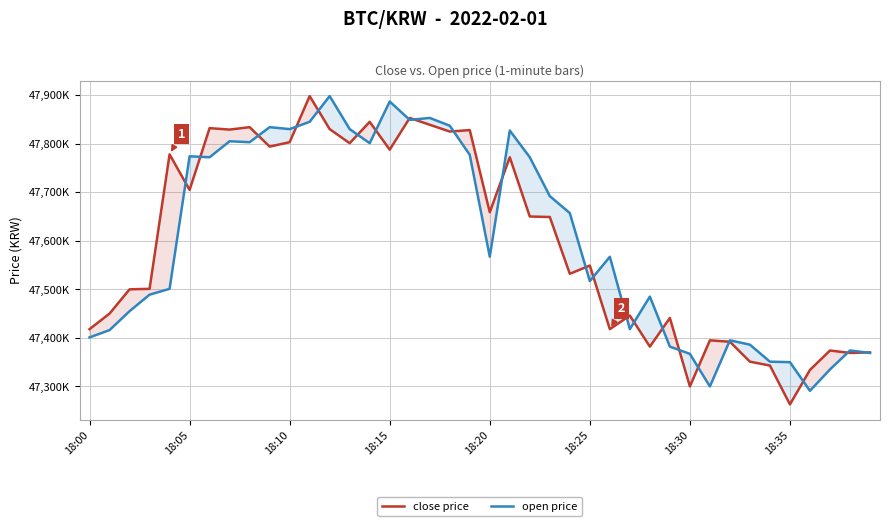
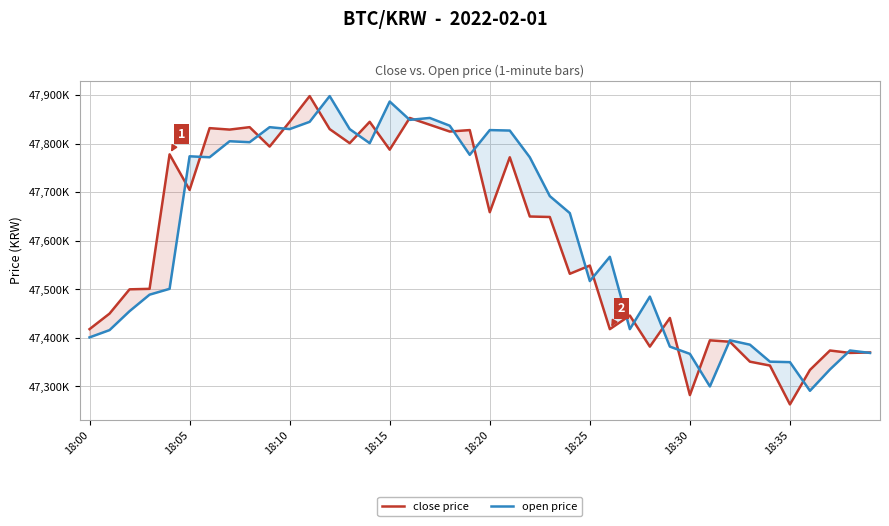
  {
    "close price": {
      "18:00": "47,420,000",
      "18:05": "47,700,000",
-     "18:10": "47,800,000",
+     "18:10": "47,850,000",
      "18:15": "47,790,000",
      "18:20": "47,660,000",
      "18:25": "47,550,000",
-     "18:30": "47,300,000",
+     "18:30": "47,280,000",
      "18:35": "47,260,000"
    },
    "open price": {
      "18:00": "47,400,000",
      "18:05": "47,770,000",
      "18:10": "47,830,000",
      "18:15": "47,890,000",
-     "18:20": "47,570,000",
+     "18:20": "47,830,000",
      "18:25": "47,520,000",
      "18:30": "47,370,000",
      "18:35": "47,350,000"
    }
  }
